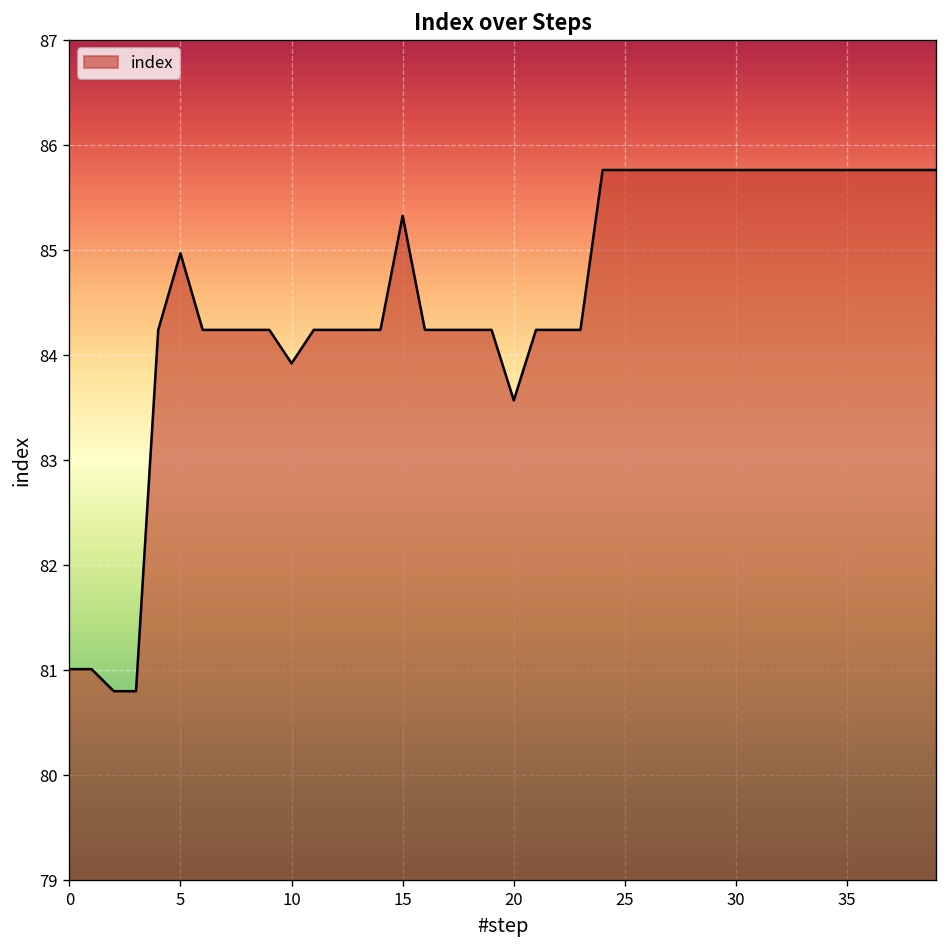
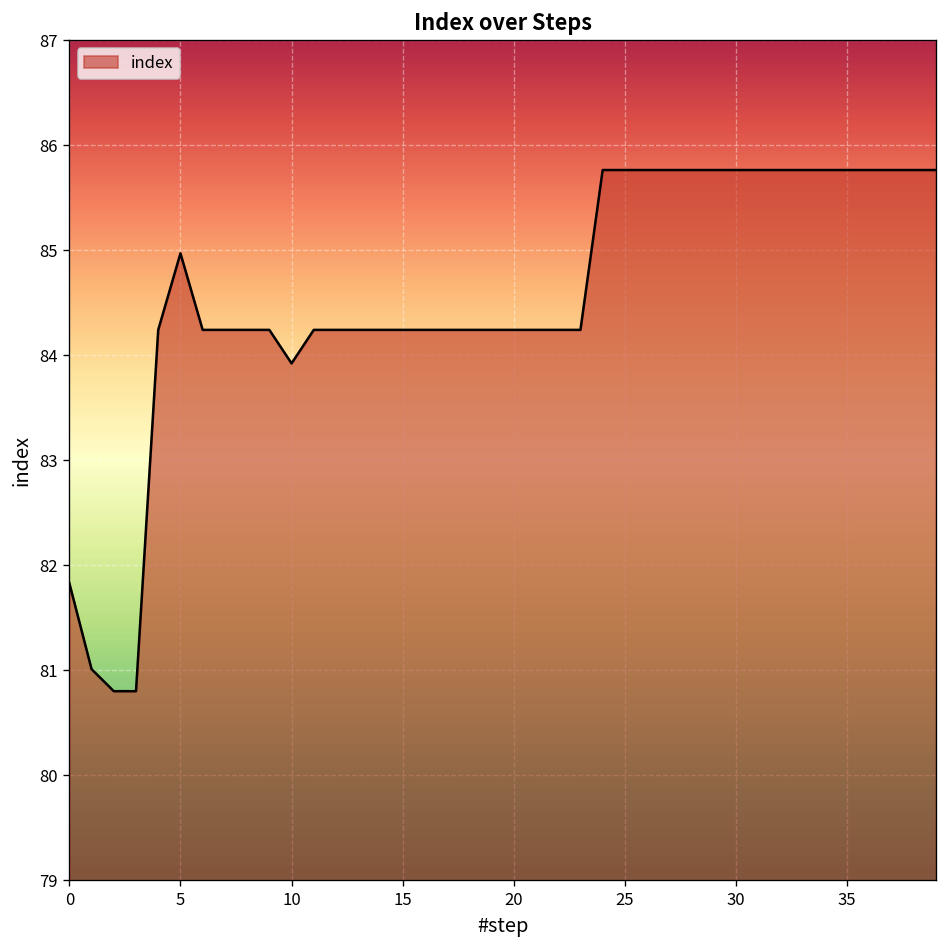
  {
-   "0": 81.0,
+   "0": 81.8,
    "5": 85.0,
    "10": 83.9,
-   "15": 85.3,
-   "20": 83.6,
+   "15": 84.2,
+   "20": 84.2,
    "25": 85.8,
    "30": 85.8,
    "35": 85.8
  }
